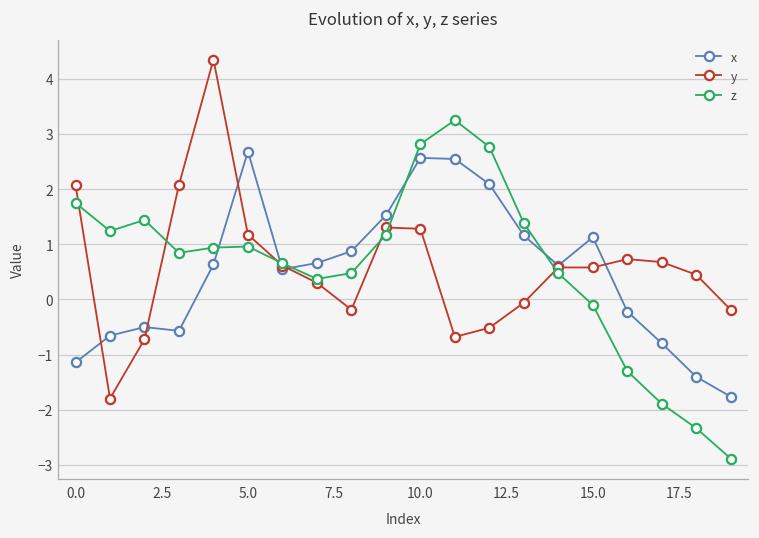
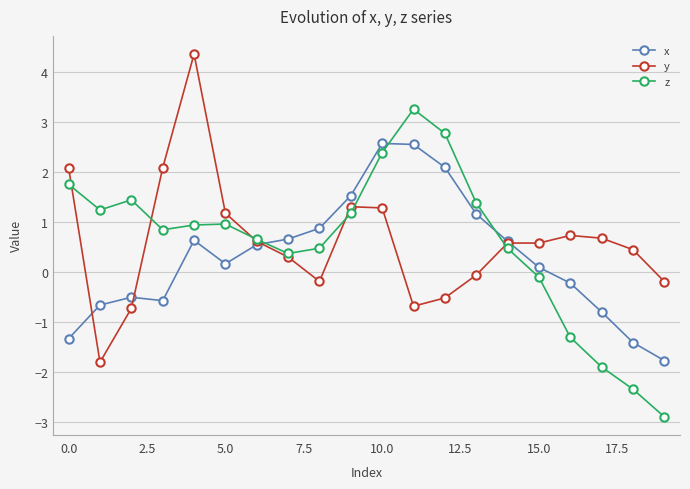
  {
    "x": {
-     "0.0": -1.1,
-     "5.0": 2.7,
+     "0.0": -1.3,
+     "5.0": 0.2,
      "10.0": 2.6,
-     "15.0": 1.1
+     "15.0": 0.1
    },
    "y": {
      "0.0": 2.1,
      "5.0": 1.2,
      "10.0": 1.3,
      "15.0": 0.6
    },
    "z": {
      "0.0": 1.7,
      "5.0": 1.0,
-     "10.0": 2.8,
+     "10.0": 2.4,
      "15.0": -0.1
    }
  }
